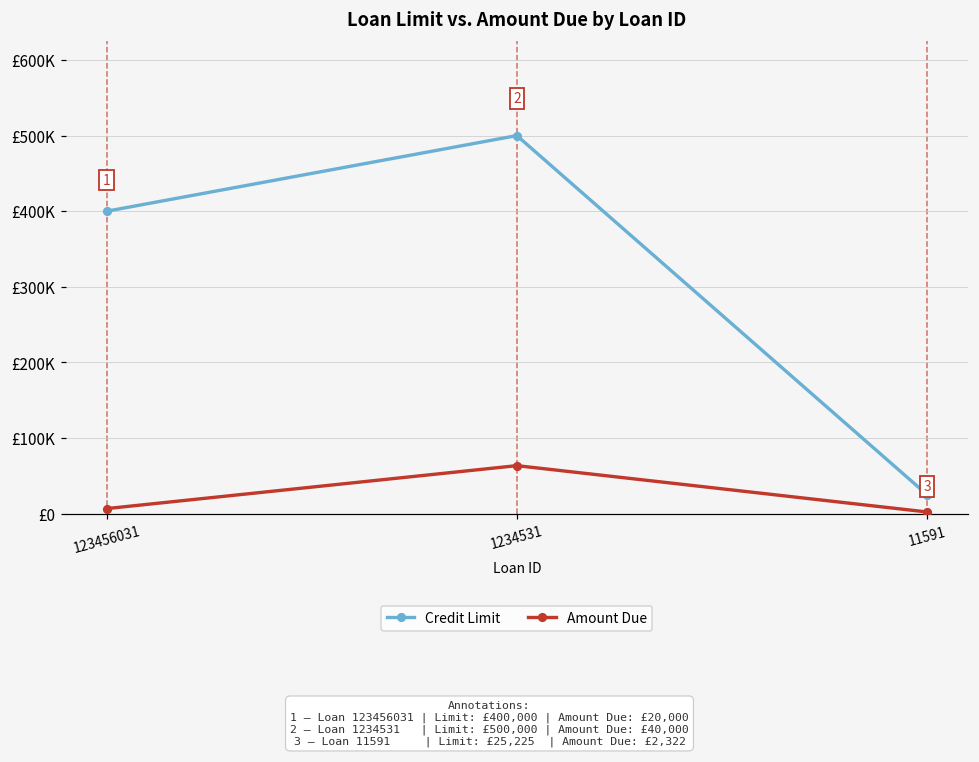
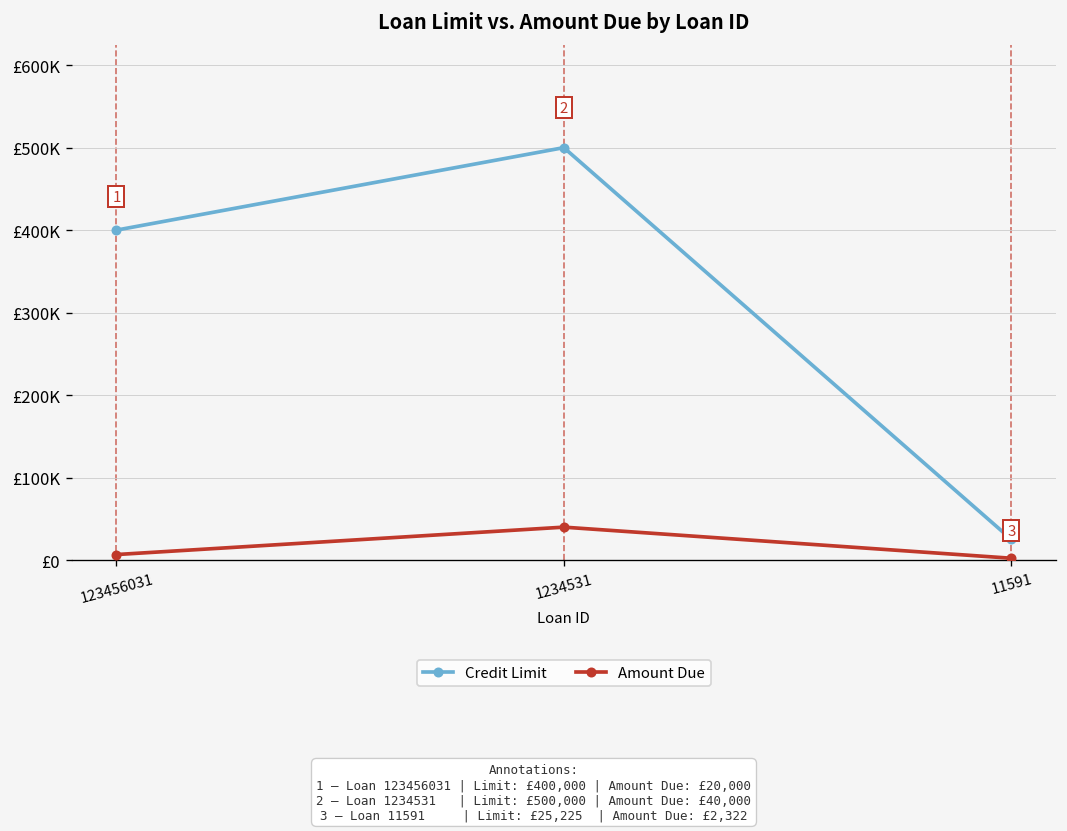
  {
    "Credit Limit": {
      "1234531": "£500000"
    },
    "Amount Due": {
      "123456031": "£10000",
-     "1234531": "£60000",
+     "1234531": "£40000",
      "11591": "£0"
    }
  }
